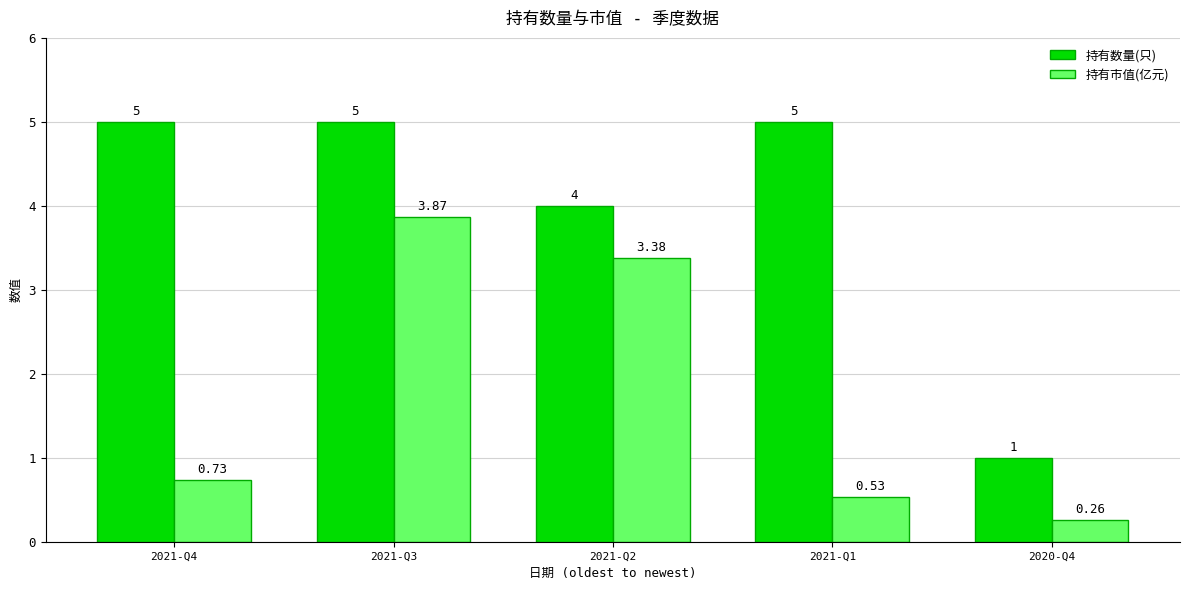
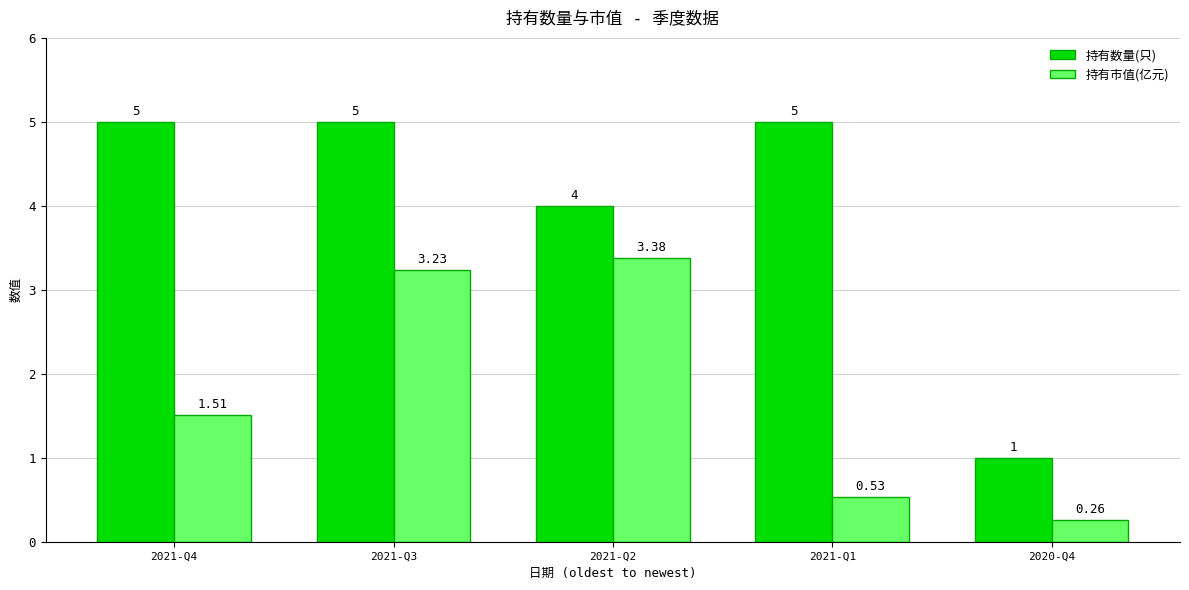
  {
    "持有数量(只)": {
      "2021-Q4": 5,
      "2021-Q3": 5,
      "2021-Q2": 4,
      "2021-Q1": 5,
      "2020-Q4": 1
    },
    "持有市值(亿元)": {
-     "2021-Q4": 0.73,
-     "2021-Q3": 3.87,
+     "2021-Q4": 1.51,
+     "2021-Q3": 3.23,
      "2021-Q2": 3.38,
      "2021-Q1": 0.53,
      "2020-Q4": 0.26
    }
  }
